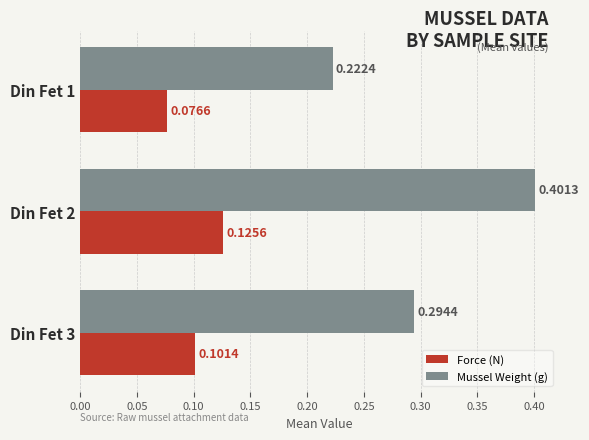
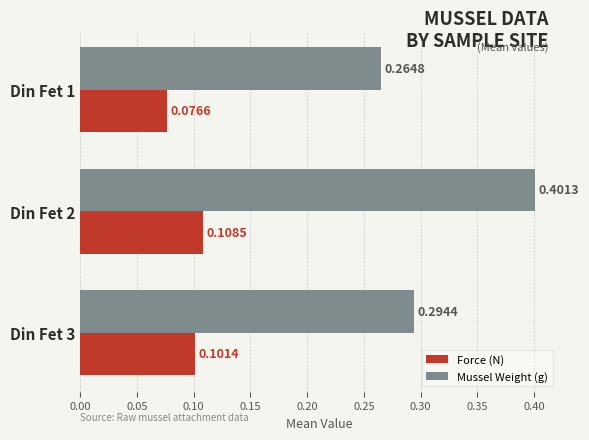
  {
    "Force (N)": {
      "Din Fet 1": 0.0766,
-     "Din Fet 2": 0.1256,
+     "Din Fet 2": 0.1085,
      "Din Fet 3": 0.1014
    },
    "Mussel Weight (g)": {
-     "Din Fet 1": 0.2224,
+     "Din Fet 1": 0.2648,
      "Din Fet 2": 0.4013,
      "Din Fet 3": 0.2944
    }
  }
